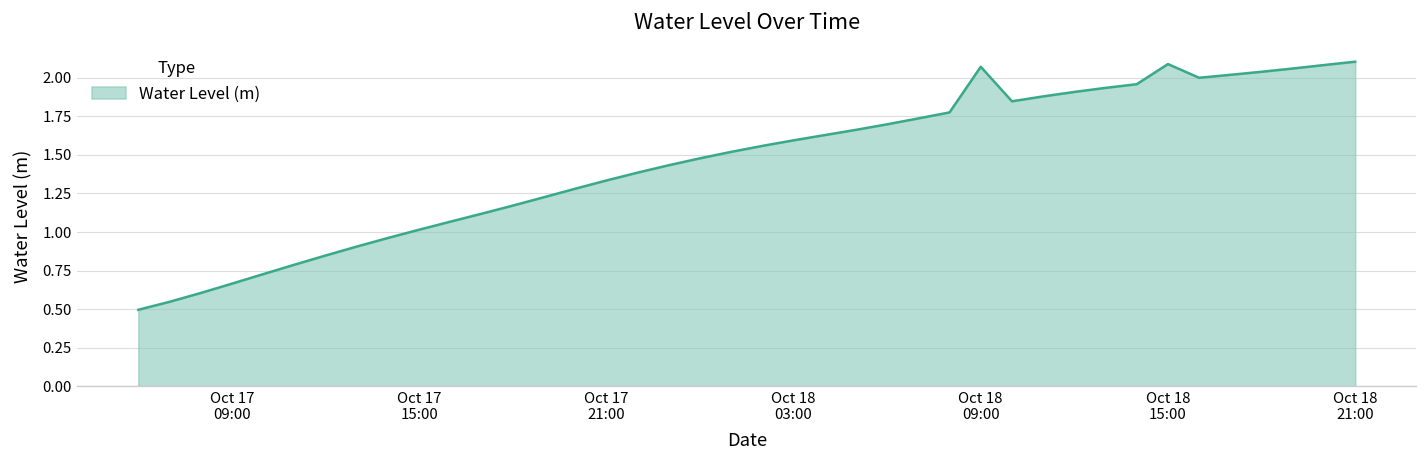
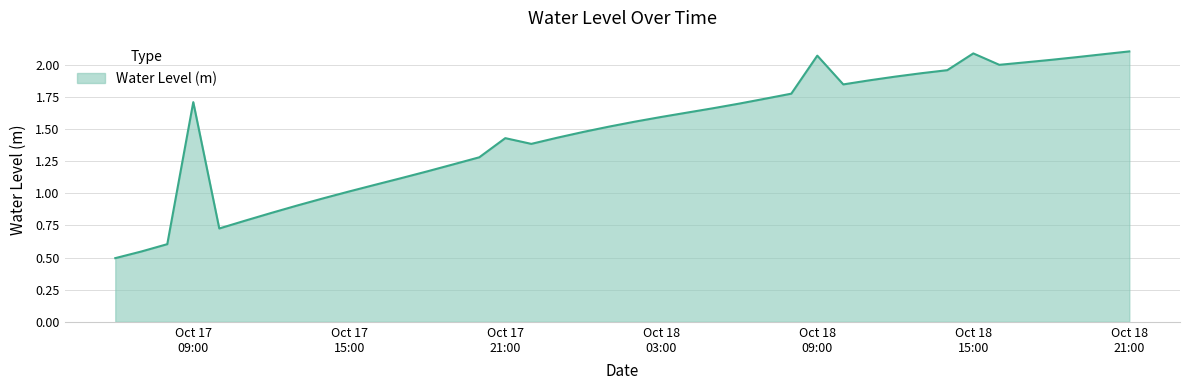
  {
-   "Oct 17 09:00": 0.66,
+   "Oct 17 09:00": 1.71,
    "Oct 17 15:00": 1.01,
-   "Oct 17 21:00": 1.33,
+   "Oct 17 21:00": 1.43,
    "Oct 18 03:00": 1.59,
    "Oct 18 09:00": 2.07,
    "Oct 18 15:00": 2.09,
    "Oct 18 21:00": 2.10
  }
